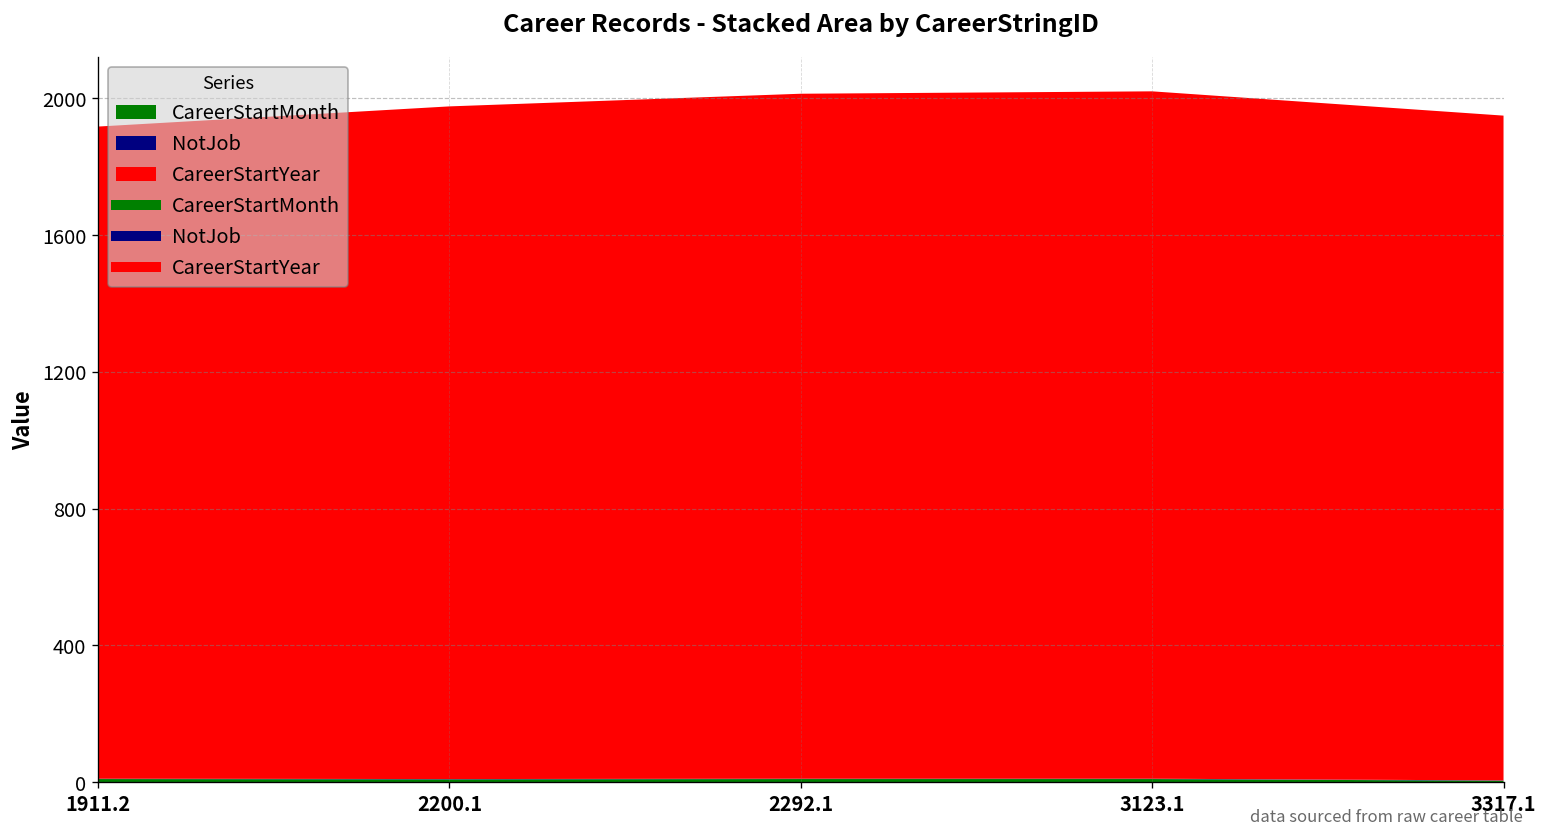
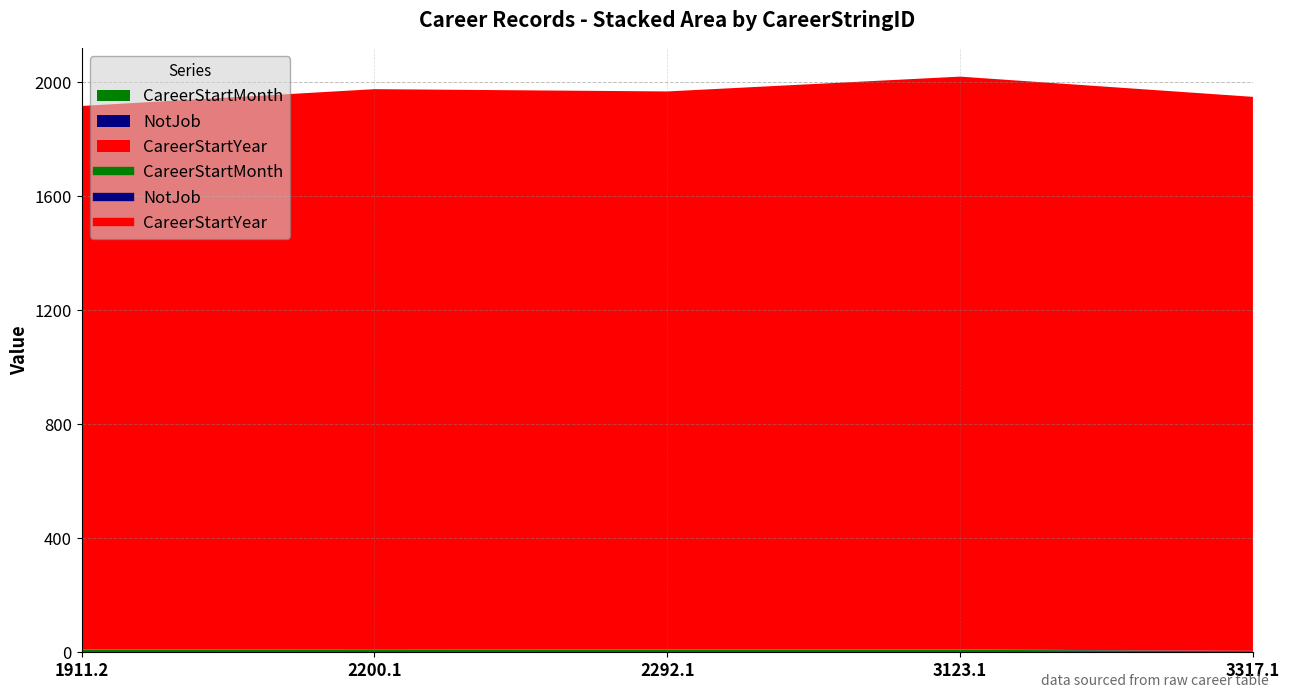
  {
    "CareerStartYear": {
      "1911.2": 1910,
      "2200.1": 1970,
-     "2292.1": 2000,
+     "2292.1": 1960,
      "3123.1": 2010,
      "3317.1": 1940
    }
  }
